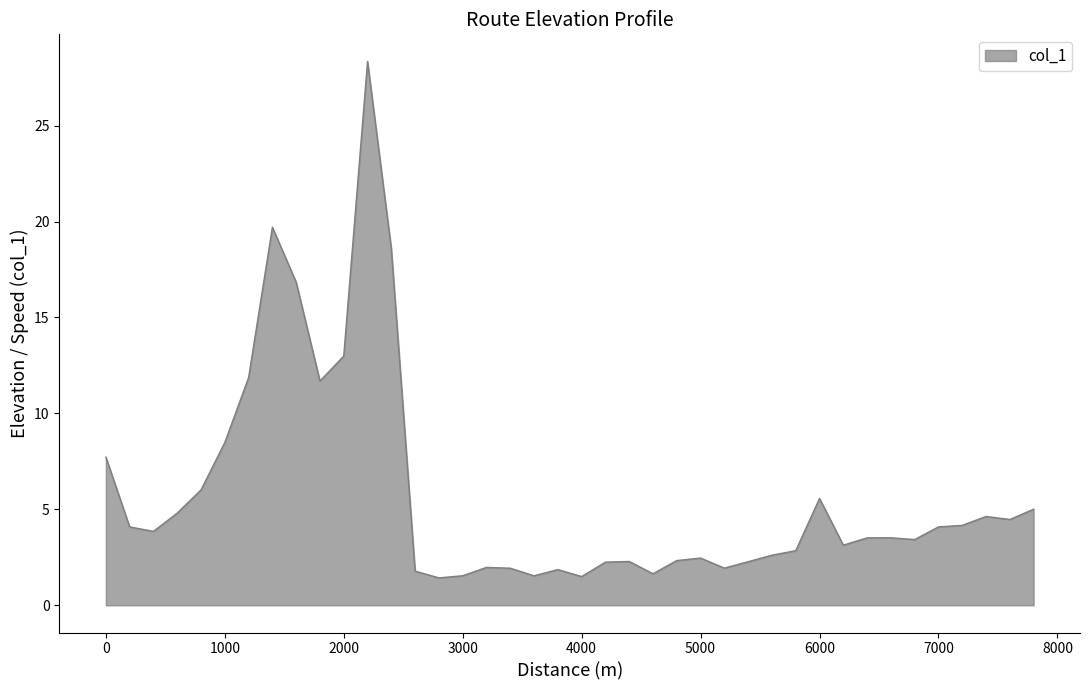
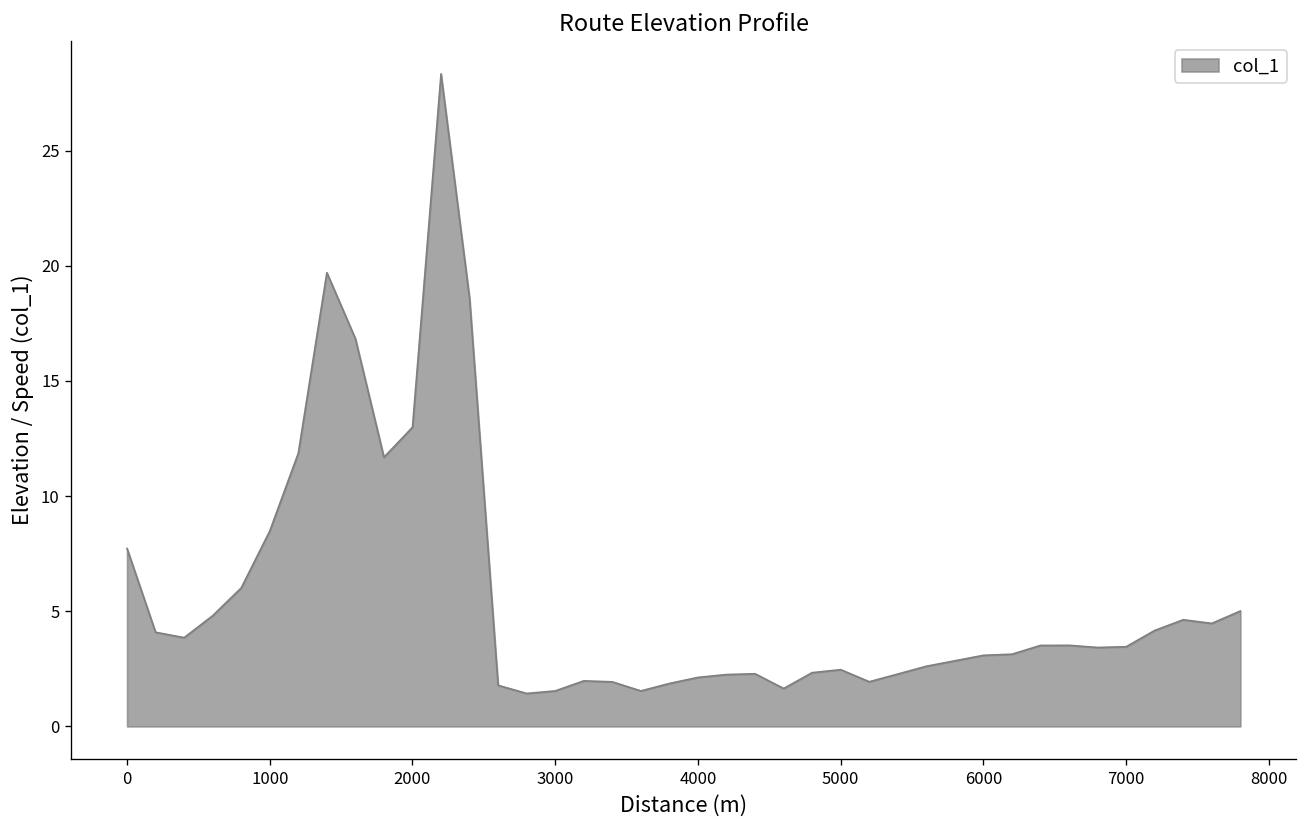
  {
    "0": 7.7,
    "1000": 8.5,
    "2000": 13.0,
    "3000": 1.5,
-   "4000": 1.5,
+   "4000": 2.1,
    "5000": 2.5,
-   "6000": 5.6,
-   "7000": 4.1
+   "6000": 3.1,
+   "7000": 3.5
  }
